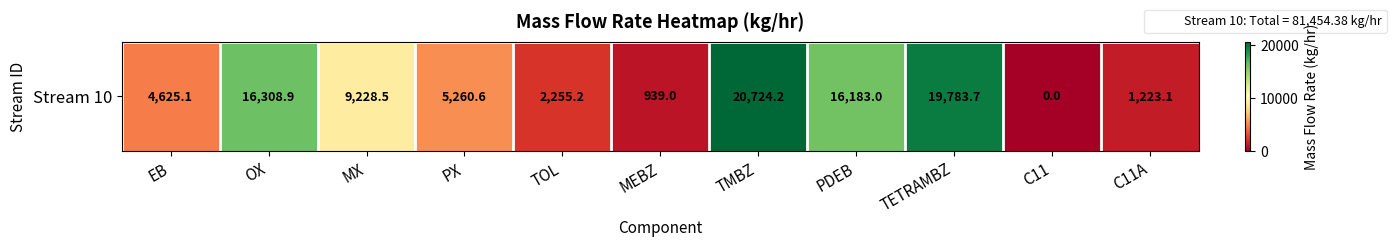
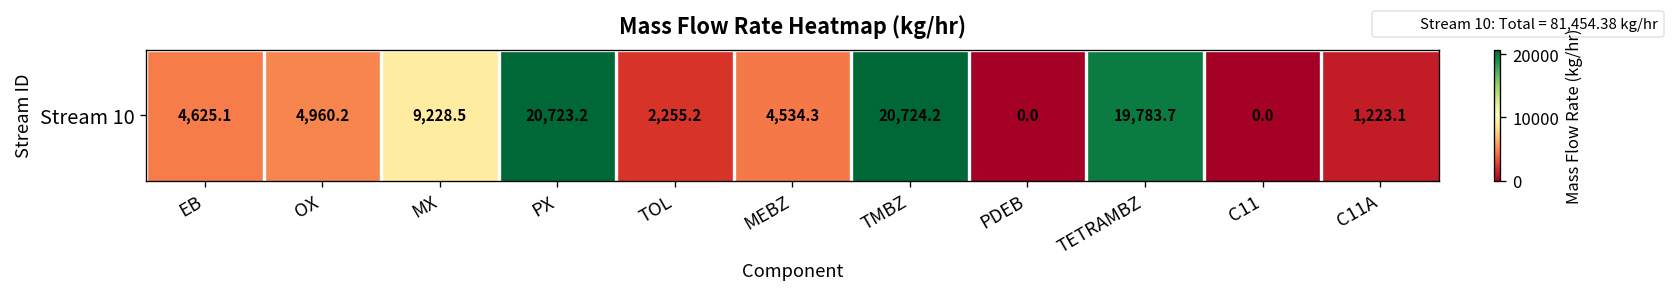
  {
    "Stream 10": {
      "EB": "4,625.1",
-     "OX": "16,308.9",
+     "OX": "4,960.2",
      "MX": "9,228.5",
-     "PX": "5,260.6",
+     "PX": "20,723.2",
      "TOL": "2,255.2",
-     "MEBZ": "939.0",
+     "MEBZ": "4,534.3",
      "TMBZ": "20,724.2",
-     "PDEB": "16,183.0",
+     "PDEB": "0.0",
      "TETRAMBZ": "19,783.7",
      "C11": "0.0",
      "C11A": "1,223.1"
    }
  }
